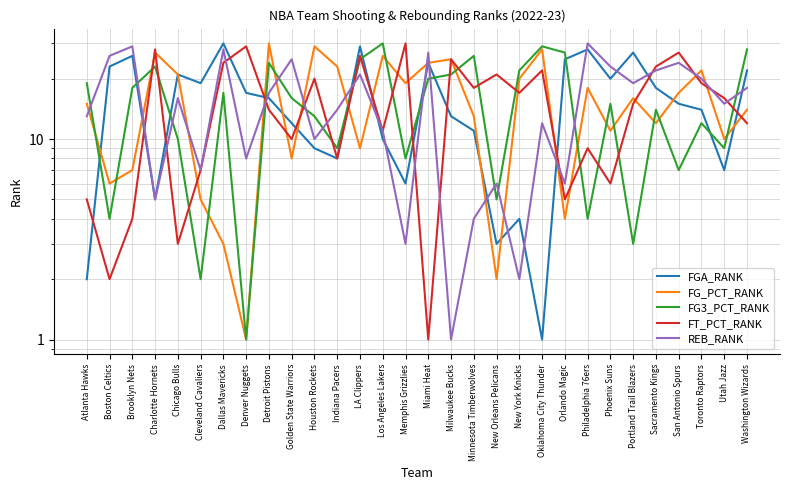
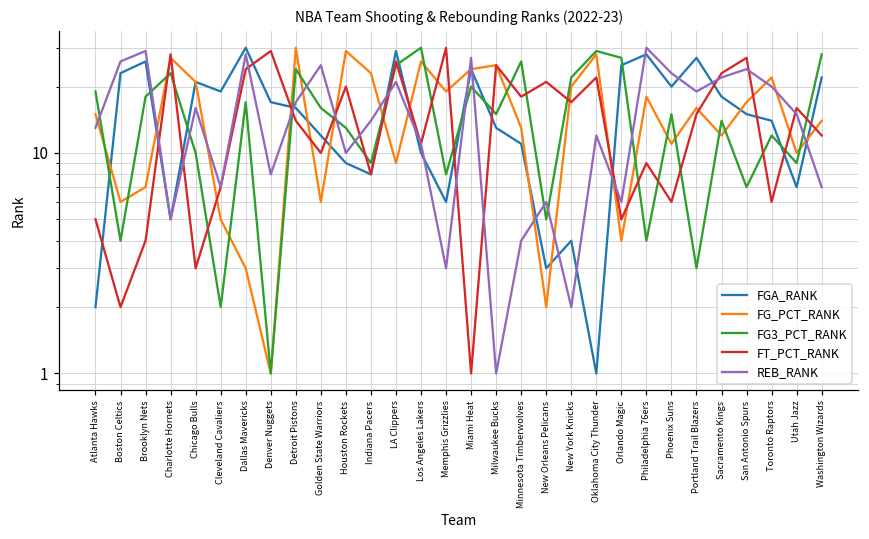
  {
    "FGA_RANK": {
      "Atlanta Hawks": 2,
      "Boston Celtics": 23,
      "Brooklyn Nets": 26,
      "Cleveland Cavaliers": 19,
      "Dallas Mavericks": 30,
      "Denver Nuggets": 17,
      "Detroit Pistons": 16,
      "Golden State Warriors": 12,
      "Houston Rockets": 9,
      "LA Clippers": 29,
      "Los Angeles Lakers": 10,
      "Memphis Grizzlies": 6,
      "Milwaukee Bucks": 13,
      "Minnesota Timberwolves": 11,
      "New Orleans Pelicans": 3,
      "New York Knicks": 4,
      "Oklahoma City Thunder": 1,
      "Orlando Magic": 25,
      "Philadelphia 76ers": 28,
      "Phoenix Suns": 20,
      "Portland Trail Blazers": 27,
      "Sacramento Kings": 18,
      "San Antonio Spurs": 15,
      "Toronto Raptors": 14,
      "Utah Jazz": 7,
      "Washington Wizards": 22
    },
    "FG_PCT_RANK": {
      "Atlanta Hawks": 15,
      "Boston Celtics": 6,
      "Brooklyn Nets": 7,
      "Charlotte Hornets": 27,
      "Cleveland Cavaliers": 5,
      "Dallas Mavericks": 3,
      "Detroit Pistons": 30,
-     "Golden State Warriors": 8,
+     "Golden State Warriors": 6,
      "Houston Rockets": 29,
      "Indiana Pacers": 23,
      "LA Clippers": 9,
      "Los Angeles Lakers": 26,
      "Memphis Grizzlies": 19,
      "Minnesota Timberwolves": 13,
      "New Orleans Pelicans": 2,
      "New York Knicks": 20,
      "Oklahoma City Thunder": 28,
      "Orlando Magic": 4,
      "Philadelphia 76ers": 18,
      "Phoenix Suns": 11,
      "Portland Trail Blazers": 16,
      "Sacramento Kings": 12,
      "San Antonio Spurs": 17,
      "Toronto Raptors": 22,
      "Utah Jazz": 10,
      "Washington Wizards": 14
    },
    "FG3_PCT_RANK": {
      "Atlanta Hawks": 19,
      "Boston Celtics": 4,
      "Brooklyn Nets": 18,
      "Charlotte Hornets": 23,
      "Chicago Bulls": 10,
      "Cleveland Cavaliers": 2,
      "Dallas Mavericks": 17,
      "Detroit Pistons": 24,
      "Golden State Warriors": 16,
      "Houston Rockets": 13,
      "Indiana Pacers": 9,
      "LA Clippers": 25,
      "Los Angeles Lakers": 30,
      "Memphis Grizzlies": 8,
      "Miami Heat": 20,
-     "Milwaukee Bucks": 21,
+     "Milwaukee Bucks": 15,
      "Minnesota Timberwolves": 26,
      "New Orleans Pelicans": 5,
      "New York Knicks": 22,
      "Oklahoma City Thunder": 29,
      "Orlando Magic": 27,
      "Philadelphia 76ers": 4,
      "Phoenix Suns": 15,
      "Portland Trail Blazers": 3,
      "Sacramento Kings": 14,
      "San Antonio Spurs": 7,
      "Toronto Raptors": 12,
      "Utah Jazz": 9,
      "Washington Wizards": 28
    },
    "FT_PCT_RANK": {
      "Atlanta Hawks": 5,
      "Boston Celtics": 2,
      "Brooklyn Nets": 4,
      "Charlotte Hornets": 28,
      "Chicago Bulls": 3,
      "Dallas Mavericks": 24,
      "Denver Nuggets": 29,
      "Detroit Pistons": 14,
      "Golden State Warriors": 10,
      "Houston Rockets": 20,
      "LA Clippers": 26,
      "Memphis Grizzlies": 30,
      "Miami Heat": 1,
      "Minnesota Timberwolves": 18,
      "New Orleans Pelicans": 21,
      "New York Knicks": 17,
      "Oklahoma City Thunder": 22,
      "Orlando Magic": 5,
      "Philadelphia 76ers": 9,
      "Phoenix Suns": 6,
      "Portland Trail Blazers": 15,
      "Sacramento Kings": 23,
      "San Antonio Spurs": 27,
-     "Toronto Raptors": 19,
+     "Toronto Raptors": 6,
      "Utah Jazz": 16,
      "Washington Wizards": 12
    },
    "REB_RANK": {
      "Atlanta Hawks": 13,
      "Boston Celtics": 26,
      "Brooklyn Nets": 29,
      "Chicago Bulls": 16,
      "Dallas Mavericks": 28,
      "Denver Nuggets": 8,
      "Detroit Pistons": 17,
      "Golden State Warriors": 25,
      "Houston Rockets": 10,
      "Indiana Pacers": 14,
      "LA Clippers": 21,
      "Memphis Grizzlies": 3,
      "Miami Heat": 27,
      "Milwaukee Bucks": 1,
      "Minnesota Timberwolves": 4,
      "New Orleans Pelicans": 6,
      "New York Knicks": 2,
      "Oklahoma City Thunder": 12,
      "Orlando Magic": 6,
      "Philadelphia 76ers": 30,
      "Phoenix Suns": 23,
      "Portland Trail Blazers": 19,
      "Sacramento Kings": 22,
      "San Antonio Spurs": 24,
      "Toronto Raptors": 20,
      "Utah Jazz": 15,
-     "Washington Wizards": 18
+     "Washington Wizards": 7
    }
  }
